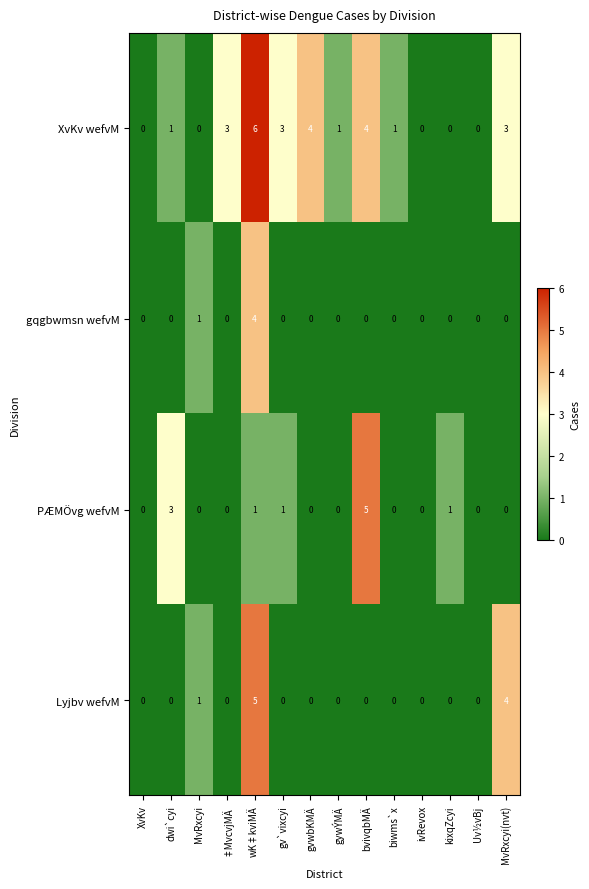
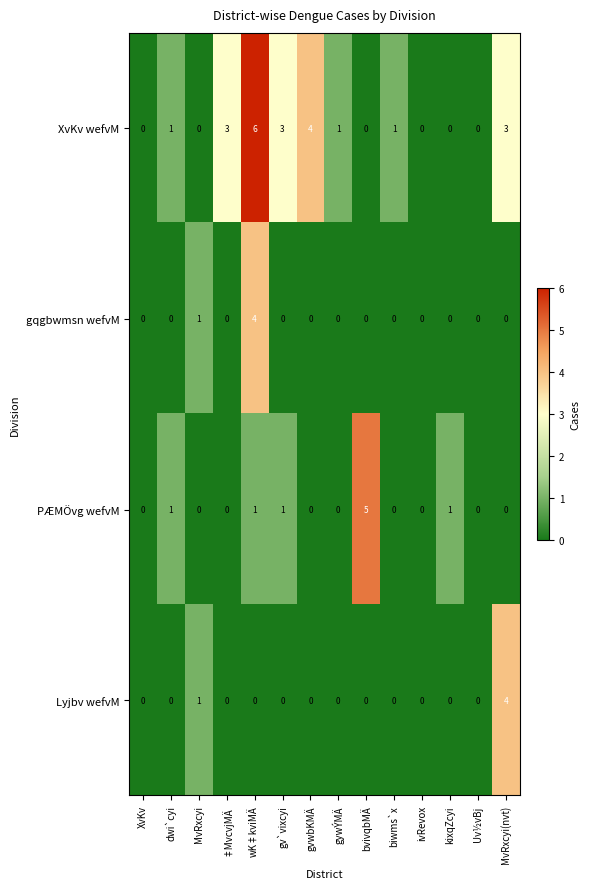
  {
    "XvKv wefvM": {
      "XvKv": 0,
      "dwi`cyi": 1,
      "MvRxcyi": 0,
      "‡MvcvjMÄ": 3,
      "wK‡kviMÄ": 6,
      "gv`vixcyi": 3,
      "gvwbKMÄ": 4,
      "gywÝMÄ": 1,
-     "bvivqbMÄ": 4,
+     "bvivqbMÄ": 0,
      "biwms`x": 1,
      "ivRevox": 0,
      "kixqZcyi": 0,
      "Uv½vBj": 0,
      "MvRxcyi(nvt)": 3
    },
    "gqgbwmsn wefvM": {
      "XvKv": 0,
      "dwi`cyi": 0,
      "MvRxcyi": 1,
      "‡MvcvjMÄ": 0,
      "wK‡kviMÄ": 4,
      "gv`vixcyi": 0,
      "gvwbKMÄ": 0,
      "gywÝMÄ": 0,
      "bvivqbMÄ": 0,
      "biwms`x": 0,
      "ivRevox": 0,
      "kixqZcyi": 0,
      "Uv½vBj": 0,
      "MvRxcyi(nvt)": 0
    },
    "PÆMÖvg wefvM": {
      "XvKv": 0,
-     "dwi`cyi": 3,
+     "dwi`cyi": 1,
      "MvRxcyi": 0,
      "‡MvcvjMÄ": 0,
      "wK‡kviMÄ": 1,
      "gv`vixcyi": 1,
      "gvwbKMÄ": 0,
      "gywÝMÄ": 0,
      "bvivqbMÄ": 5,
      "biwms`x": 0,
      "ivRevox": 0,
      "kixqZcyi": 1,
      "Uv½vBj": 0,
      "MvRxcyi(nvt)": 0
    },
    "Lyjbv wefvM": {
      "XvKv": 0,
      "dwi`cyi": 0,
      "MvRxcyi": 1,
      "‡MvcvjMÄ": 0,
-     "wK‡kviMÄ": 5,
+     "wK‡kviMÄ": 0,
      "gv`vixcyi": 0,
      "gvwbKMÄ": 0,
      "gywÝMÄ": 0,
      "bvivqbMÄ": 0,
      "biwms`x": 0,
      "ivRevox": 0,
      "kixqZcyi": 0,
      "Uv½vBj": 0,
      "MvRxcyi(nvt)": 4
    }
  }
